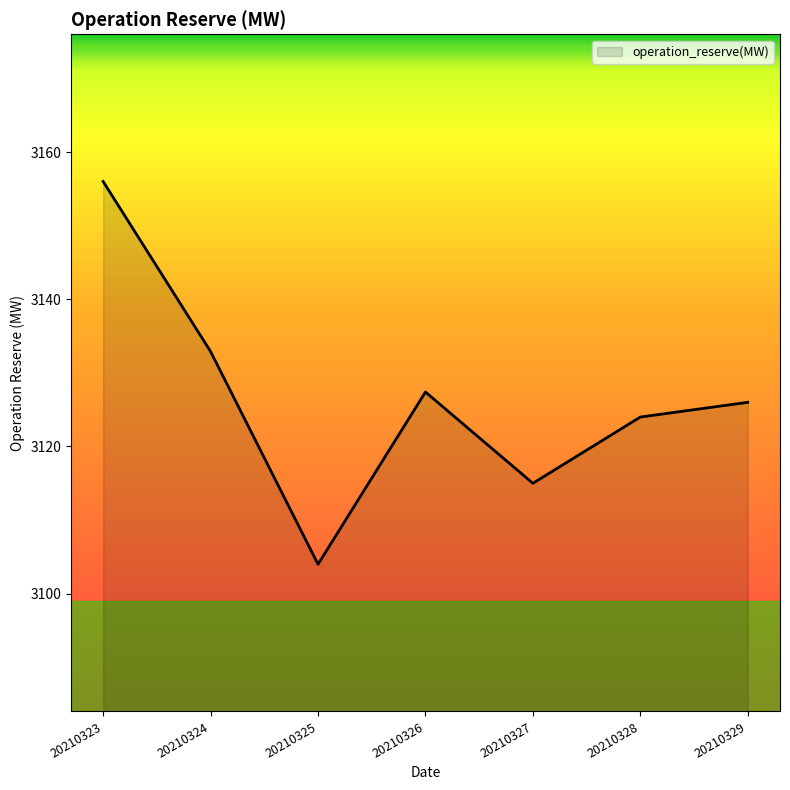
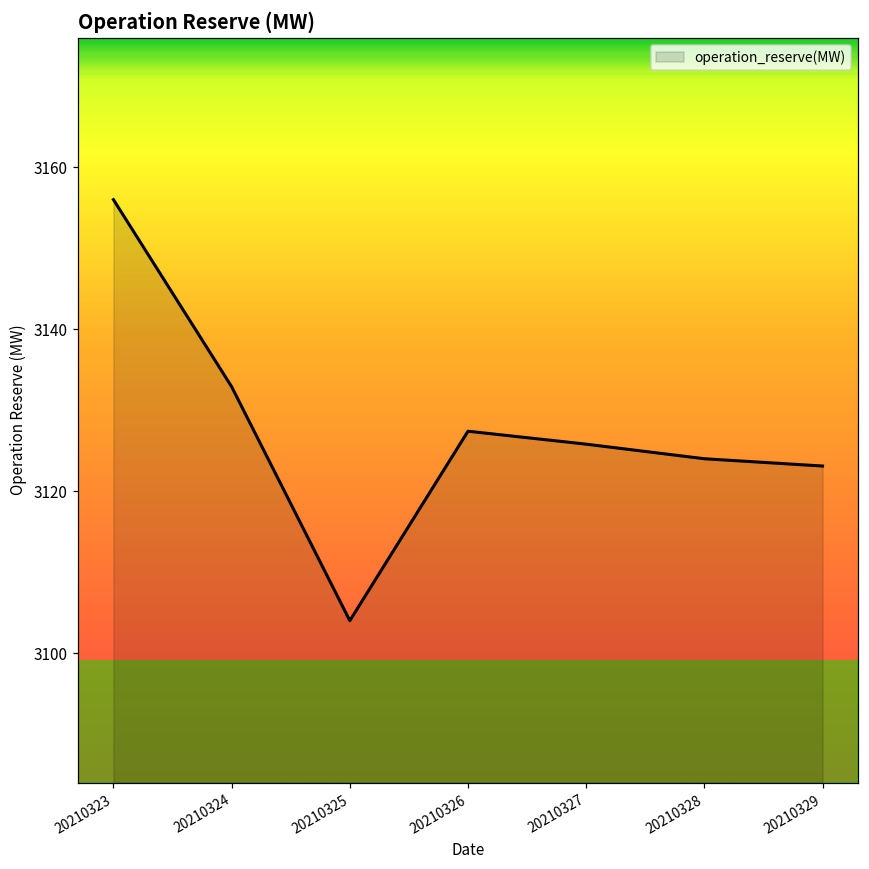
  {
    "20210323": 3156,
    "20210324": 3133,
    "20210325": 3104,
    "20210326": 3127,
-   "20210327": 3115,
+   "20210327": 3126,
    "20210328": 3124,
-   "20210329": 3126
+   "20210329": 3123
  }
